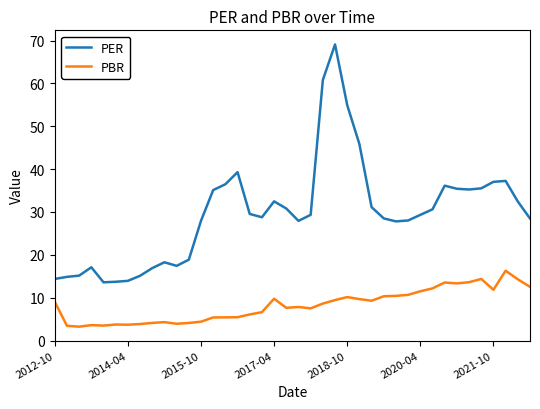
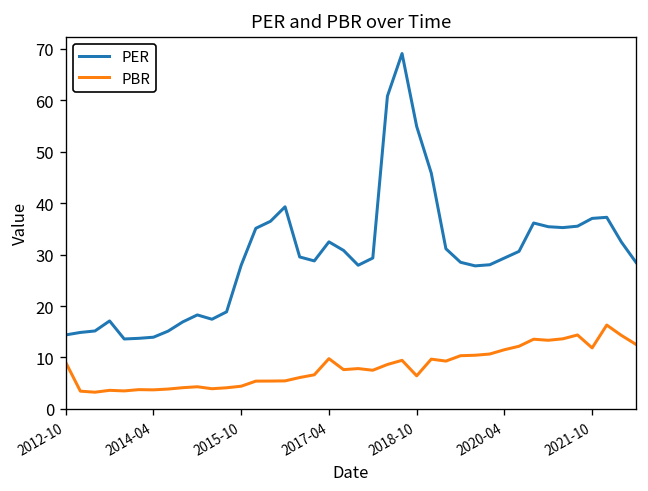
  {
    "PER": {
      "2012-10": 14,
      "2014-04": 14,
      "2015-10": 28,
      "2017-04": 32,
      "2018-10": 55,
      "2020-04": 29,
      "2021-10": 37
    },
    "PBR": {
      "2012-10": 9,
      "2014-04": 4,
      "2015-10": 4,
      "2017-04": 10,
-     "2018-10": 10,
+     "2018-10": 6,
      "2020-04": 12,
      "2021-10": 12
    }
  }
